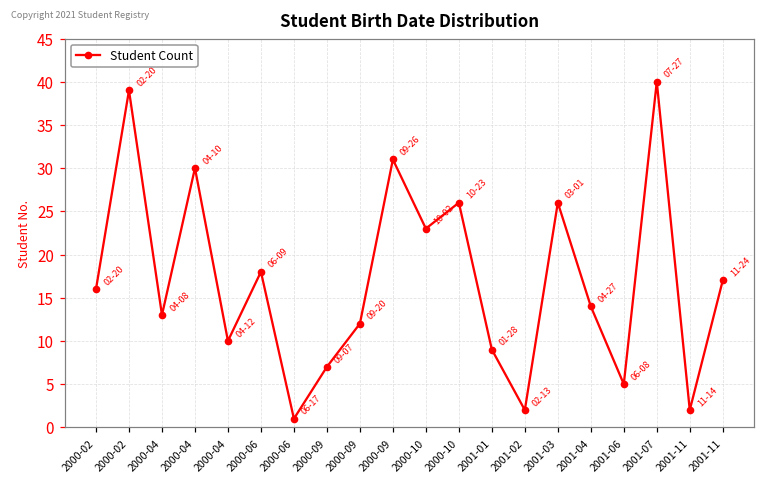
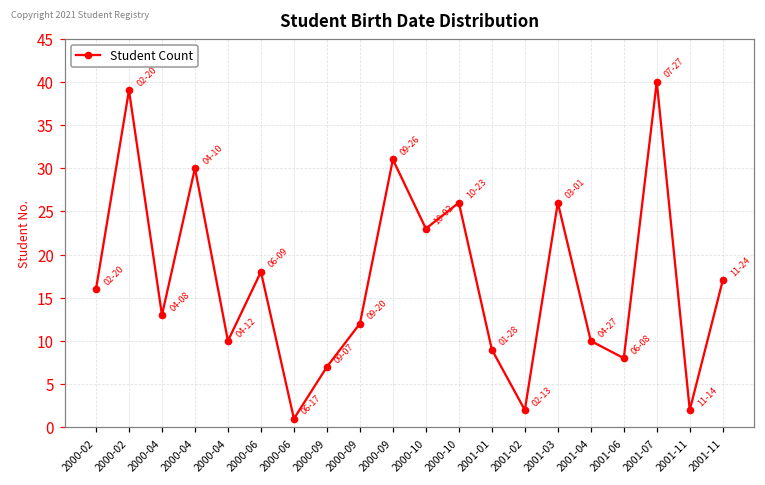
  {
-   "2001-04": 14,
-   "2001-06": 5
+   "2001-04": 10,
+   "2001-06": 8
  }
